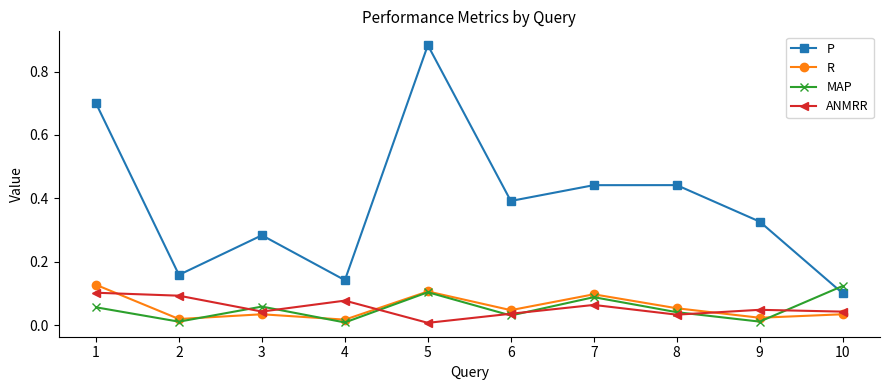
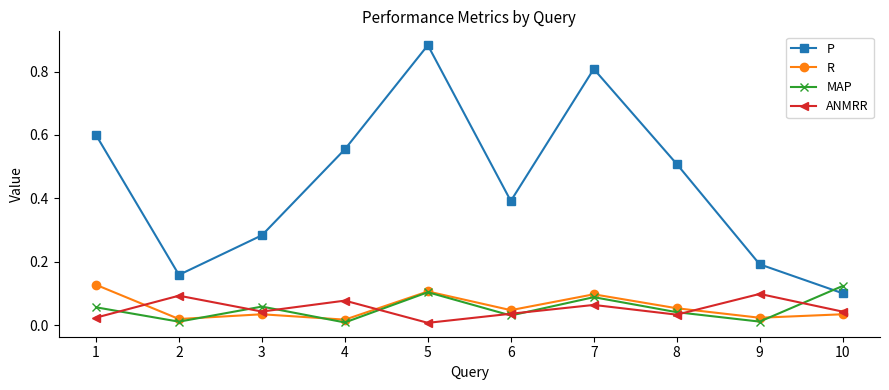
  {
    "P": {
-     "1": 0.7,
+     "1": 0.6,
      "2": 0.16,
      "3": 0.28,
-     "4": 0.14,
+     "4": 0.55,
      "5": 0.88,
      "6": 0.39,
-     "7": 0.44,
-     "8": 0.44,
-     "9": 0.33,
+     "7": 0.81,
+     "8": 0.51,
+     "9": 0.19,
      "10": 0.10
    },
    "R": {
      "1": 0.13,
      "2": 0.02,
      "3": 0.03,
      "4": 0.02,
      "6": 0.05,
      "7": 0.10,
      "8": 0.05,
      "9": 0.02,
      "10": 0.03
    },
    "MAP": {
      "1": 0.06,
      "2": 0.01,
      "3": 0.06,
      "4": 0.01,
      "7": 0.09,
      "9": 0.01,
      "10": 0.12
    },
    "ANMRR": {
-     "1": 0.10,
+     "1": 0.02,
      "2": 0.09,
      "3": 0.04,
      "4": 0.08,
      "5": 0.01,
      "7": 0.06,
-     "9": 0.05,
+     "9": 0.10,
      "10": 0.04
    }
  }
